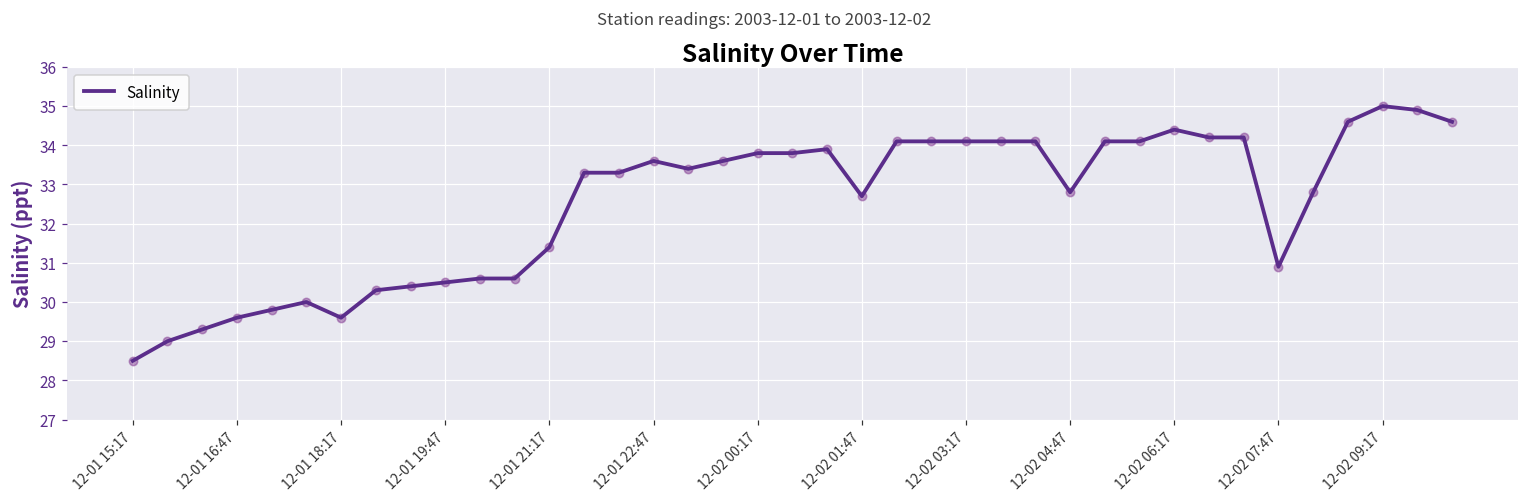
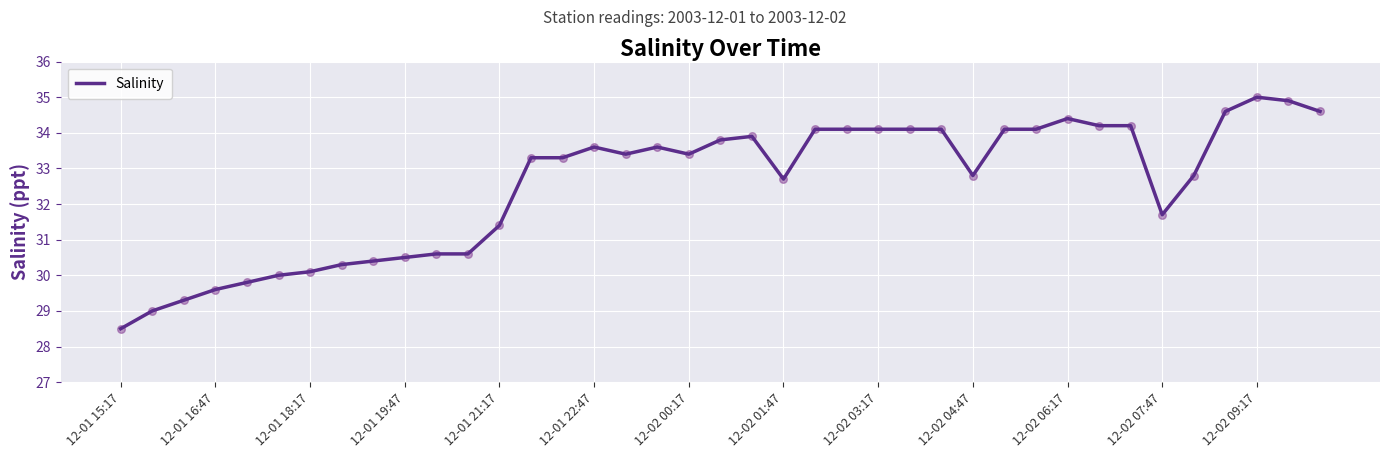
  {
    "12-01 15:17": 28.5,
    "12-01 16:47": 29.6,
-   "12-01 18:17": 29.6,
+   "12-01 18:17": 30.1,
    "12-01 19:47": 30.5,
    "12-01 21:17": 31.4,
    "12-01 22:47": 33.6,
-   "12-02 00:17": 33.8,
+   "12-02 00:17": 33.4,
    "12-02 01:47": 32.7,
    "12-02 03:17": 34.1,
    "12-02 04:47": 32.8,
    "12-02 06:17": 34.4,
-   "12-02 07:47": 30.9,
+   "12-02 07:47": 31.7,
    "12-02 09:17": 35.0
  }
